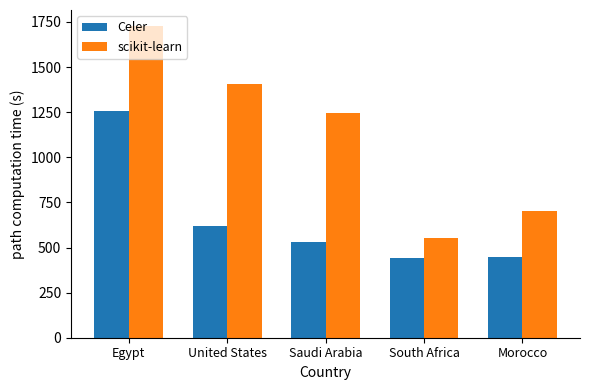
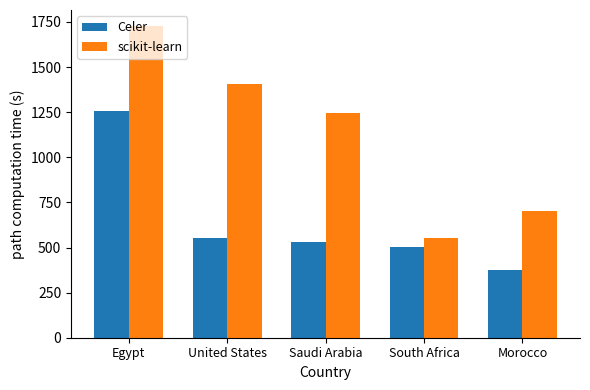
  {
    "Celer": {
      "Egypt": 1260,
-     "United States": 620,
+     "United States": 550,
      "Saudi Arabia": 530,
-     "South Africa": 440,
-     "Morocco": 450
+     "South Africa": 510,
+     "Morocco": 380
    },
    "scikit-learn": {
      "United States": 1410,
      "Saudi Arabia": 1240,
      "South Africa": 550,
      "Morocco": 700
    }
  }
